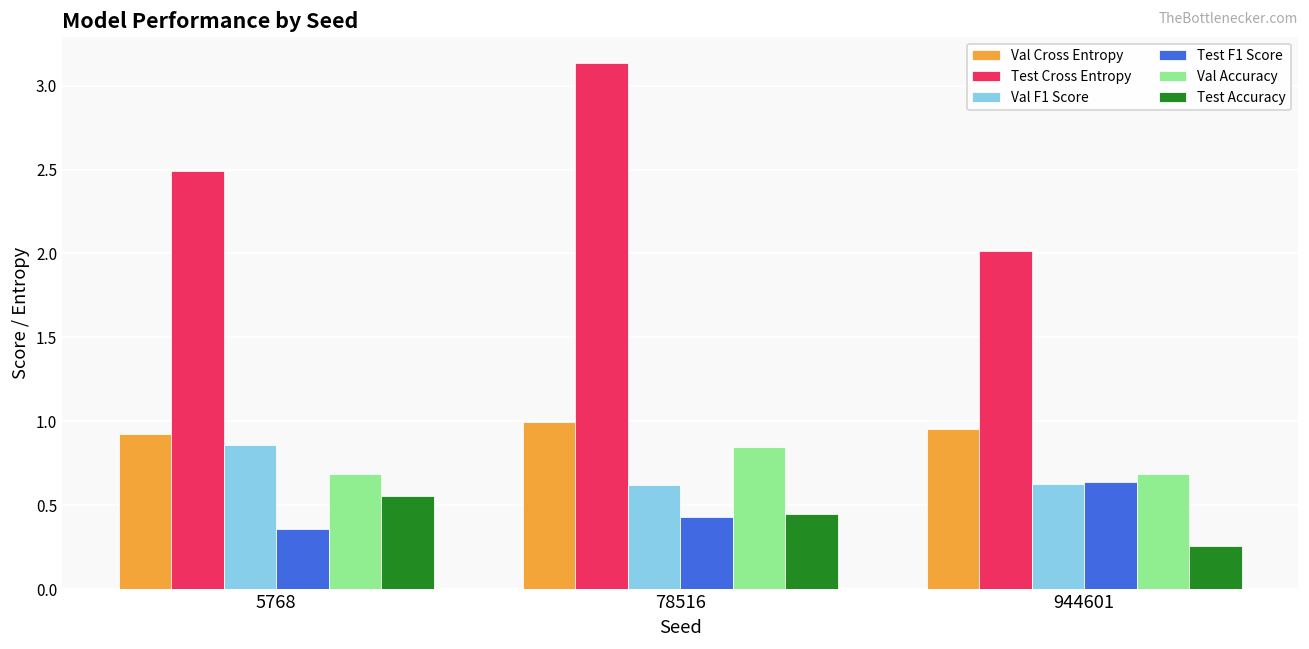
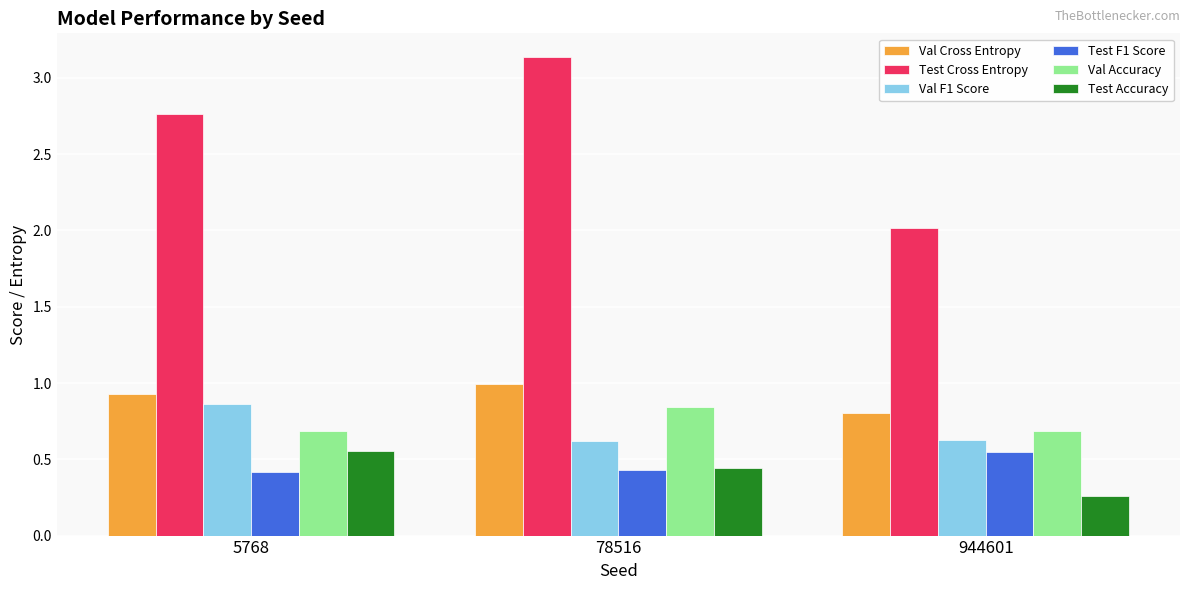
  {
    "Val Cross Entropy": {
      "5768": 0.93,
      "78516": 0.99,
-     "944601": 0.96
+     "944601": 0.81
    },
    "Test Cross Entropy": {
-     "5768": 2.49,
+     "5768": 2.77,
      "78516": 3.14,
      "944601": 2.01
    },
    "Val F1 Score": {
      "5768": 0.86,
      "78516": 0.62,
      "944601": 0.63
    },
    "Test F1 Score": {
-     "5768": 0.36,
+     "5768": 0.42,
      "78516": 0.43,
-     "944601": 0.64
+     "944601": 0.55
    },
    "Val Accuracy": {
      "5768": 0.69,
      "78516": 0.84,
      "944601": 0.69
    },
    "Test Accuracy": {
      "5768": 0.55,
      "78516": 0.45,
      "944601": 0.26
    }
  }
